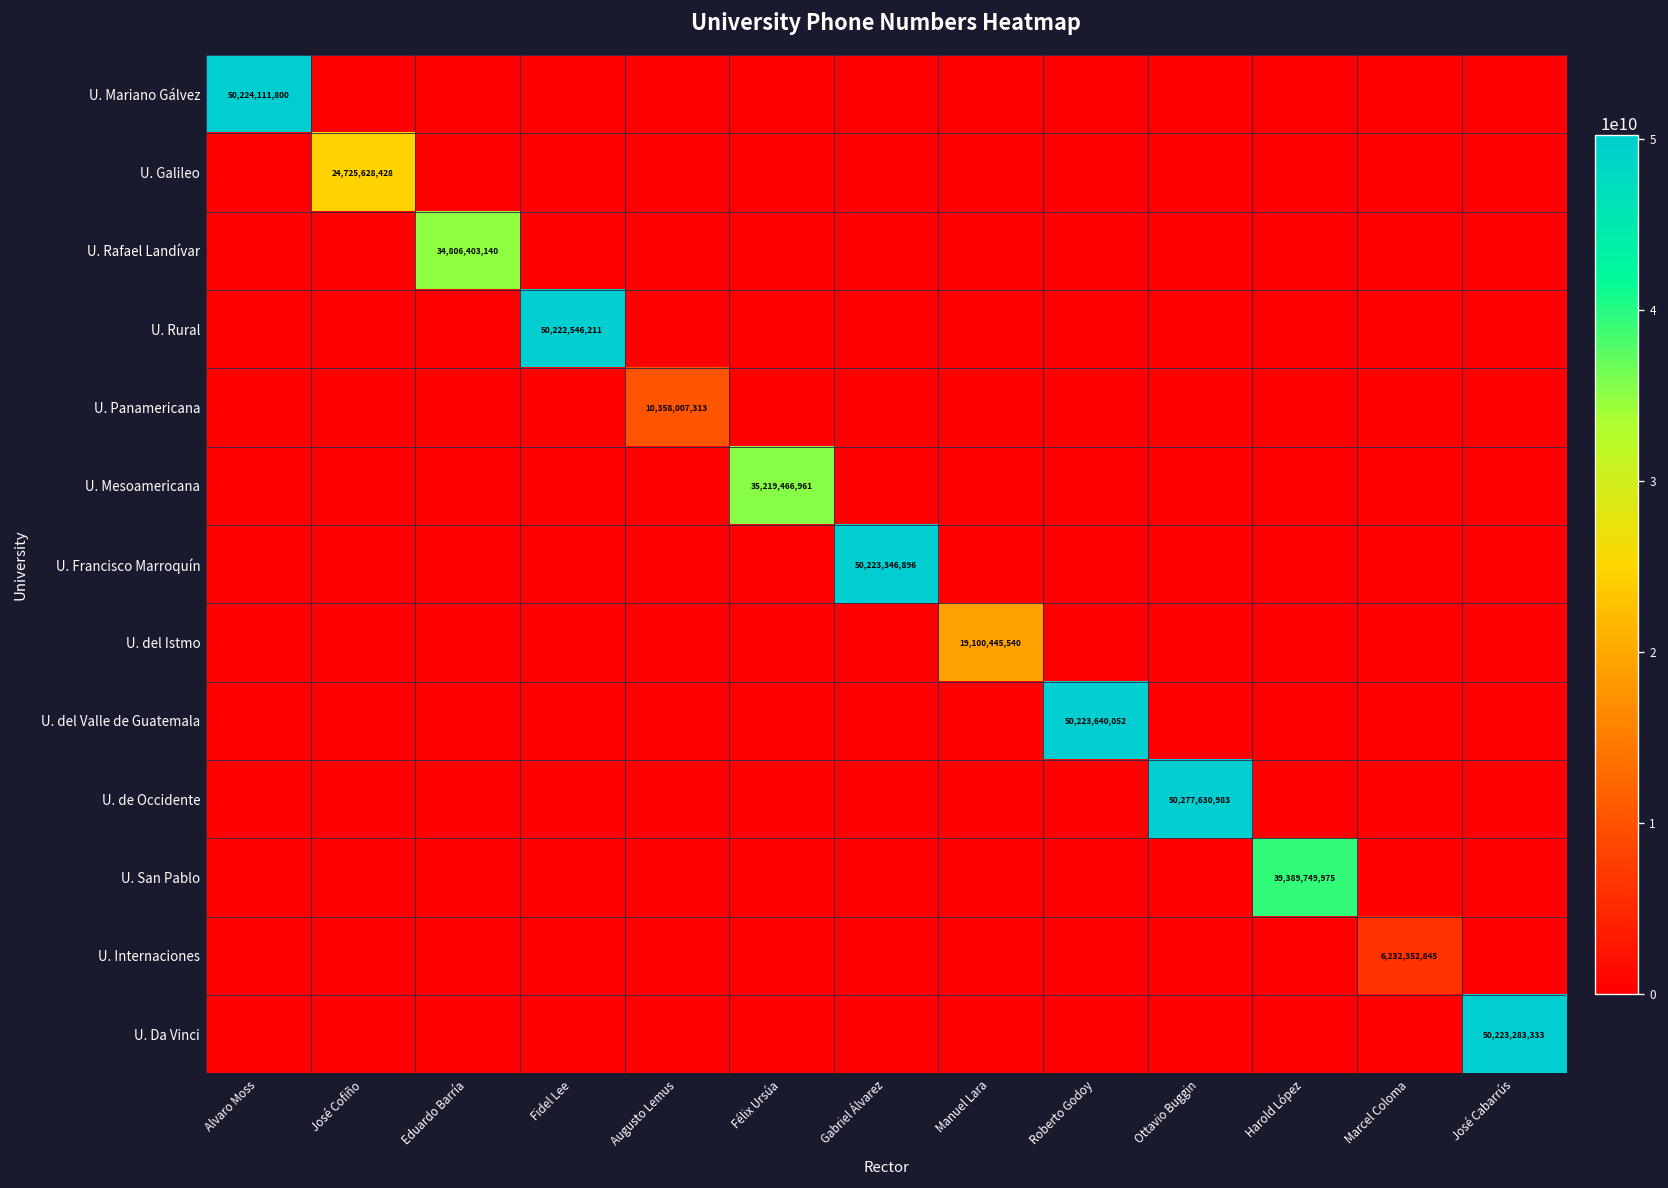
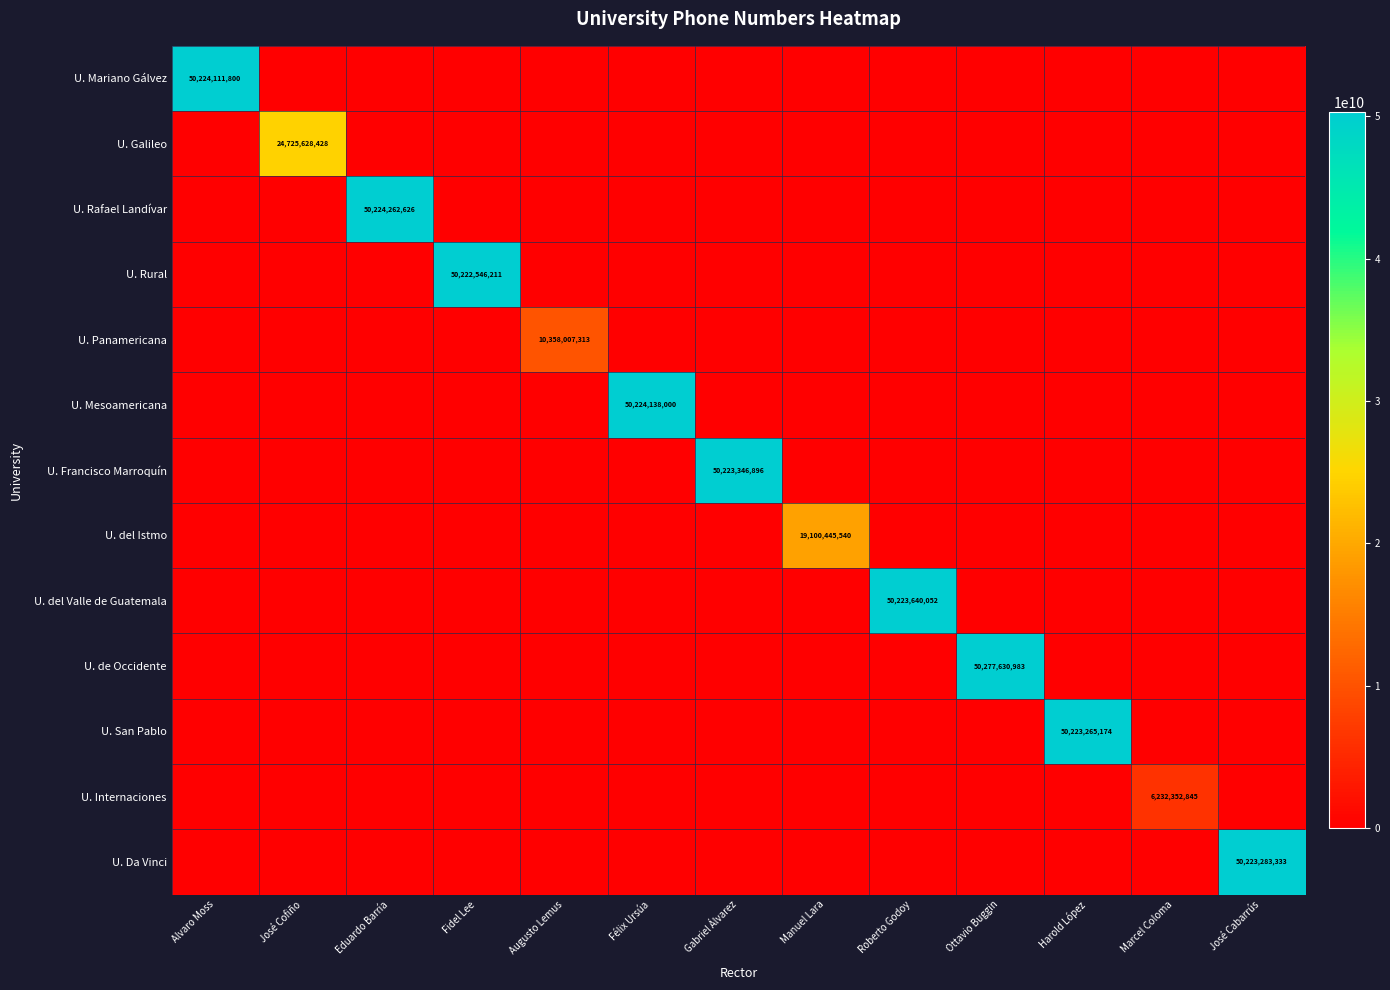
  {
    "U. Mariano Gálvez": {
      "Alvaro Moss": "50,224,111,800"
    },
    "U. Galileo": {
      "José Cofiño": "24,725,628,428"
    },
    "U. Rafael Landívar": {
-     "Eduardo Barría": "34,806,403,140"
+     "Eduardo Barría": "50,224,262,626"
    },
    "U. Rural": {
      "Fidel Lee": "50,222,546,211"
    },
    "U. Panamericana": {
      "Augusto Lemus": "10,358,007,313"
    },
    "U. Mesoamericana": {
-     "Félix Ursúa": "35,219,466,961"
+     "Félix Ursúa": "50,224,138,000"
    },
    "U. Francisco Marroquín": {
      "Gabriel Álvarez": "50,223,346,896"
    },
    "U. del Istmo": {
      "Manuel Lara": "19,100,445,540"
    },
    "U. del Valle de Guatemala": {
      "Roberto Godoy": "50,223,640,052"
    },
    "U. de Occidente": {
      "Ottavio Buggin": "50,277,630,983"
    },
    "U. San Pablo": {
-     "Harold López": "39,389,749,975"
+     "Harold López": "50,223,265,174"
    },
    "U. Internaciones": {
      "Marcel Coloma": "6,232,352,845"
    },
    "U. Da Vinci": {
      "José Cabarrús": "50,223,283,333"
    }
  }
